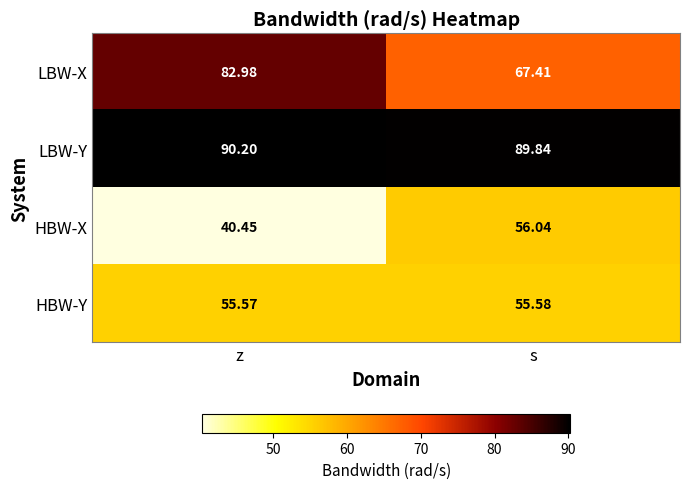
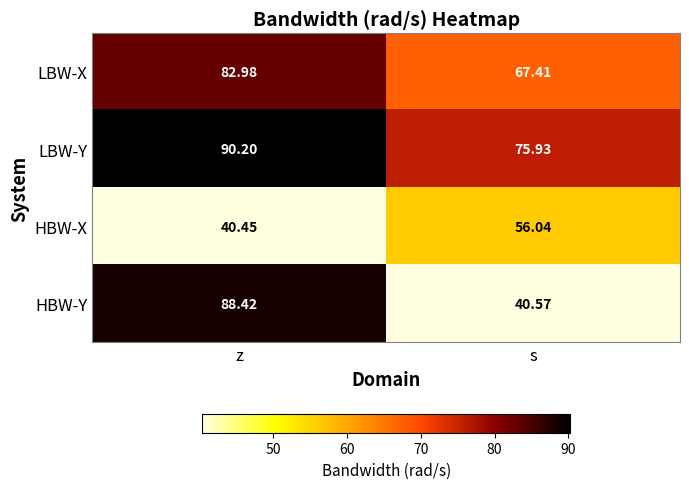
  {
    "LBW-X": {
      "z": 82.98,
      "s": 67.41
    },
    "LBW-Y": {
      "z": 90.20,
-     "s": 89.84
+     "s": 75.93
    },
    "HBW-X": {
      "z": 40.45,
      "s": 56.04
    },
    "HBW-Y": {
-     "z": 55.57,
-     "s": 55.58
+     "z": 88.42,
+     "s": 40.57
    }
  }
